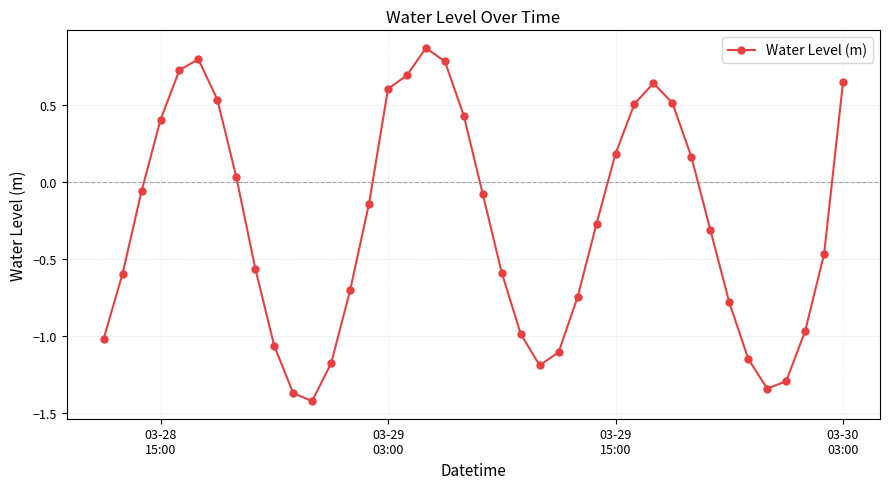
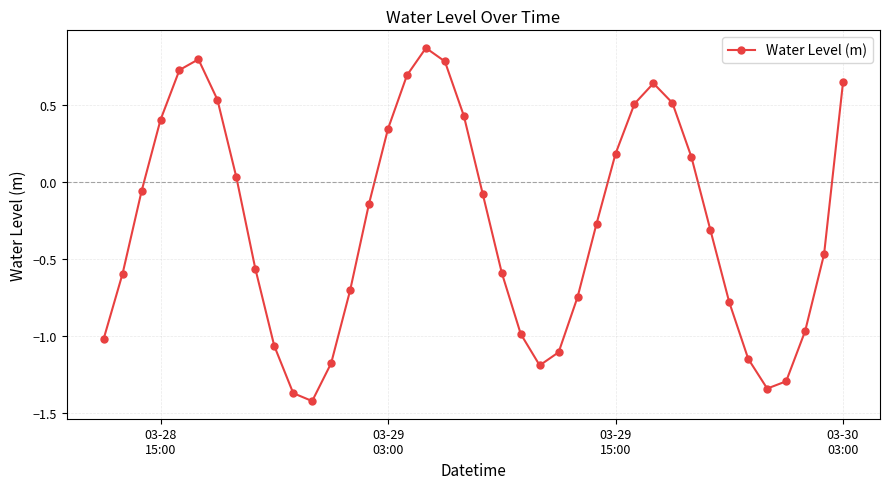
  {
    "03-28 15:00": 0.41,
-   "03-29 03:00": 0.61,
+   "03-29 03:00": 0.35,
    "03-29 15:00": 0.18,
    "03-30 03:00": 0.65
  }
